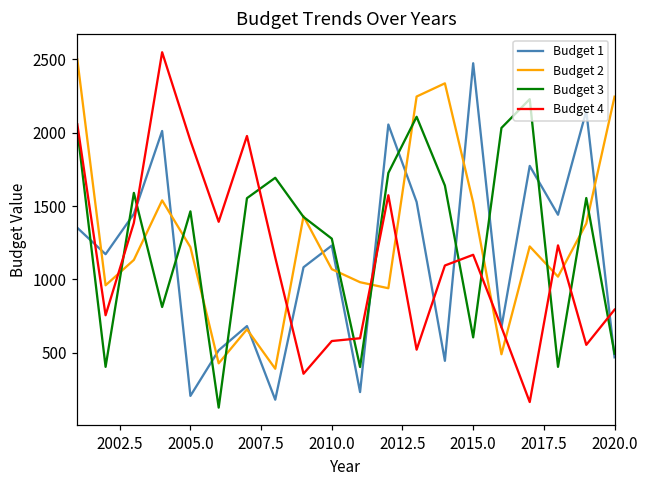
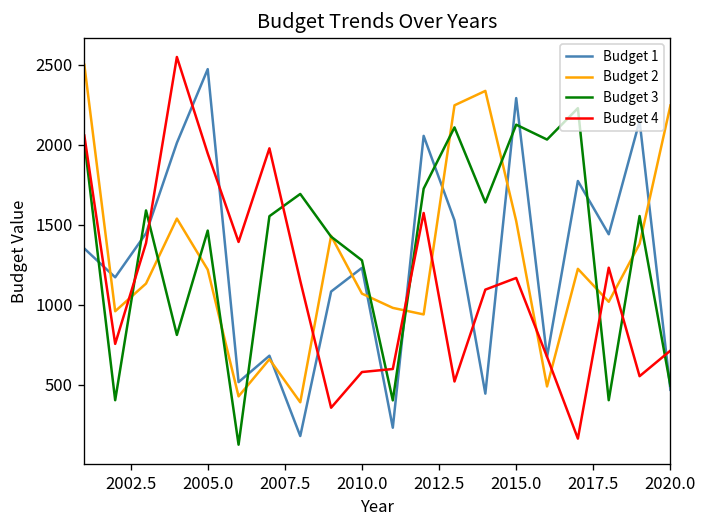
  {
    "Budget 1": {
-     "2005.0": 210,
+     "2005.0": 2470,
      "2010.0": 1230,
-     "2015.0": 2470,
+     "2015.0": 2290,
      "2020.0": 470
    },
    "Budget 2": {
      "2005.0": 1220,
      "2010.0": 1070,
      "2015.0": 1520,
      "2020.0": 2250
    },
    "Budget 3": {
      "2005.0": 1460,
      "2010.0": 1280,
-     "2015.0": 610,
+     "2015.0": 2130,
      "2020.0": 490
    },
    "Budget 4": {
      "2005.0": 1950,
      "2010.0": 580,
      "2015.0": 1170,
-     "2020.0": 790
+     "2020.0": 710
    }
  }
